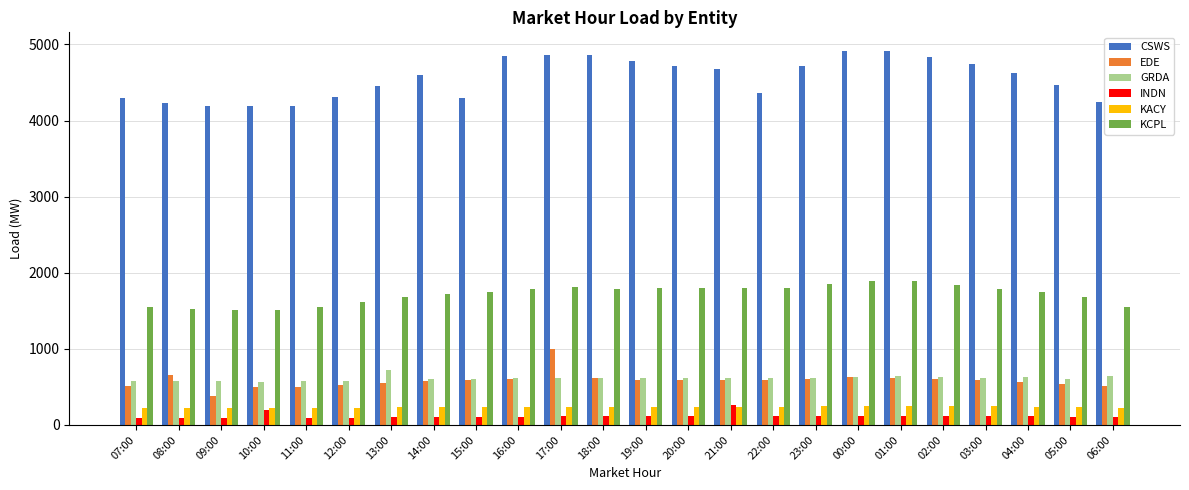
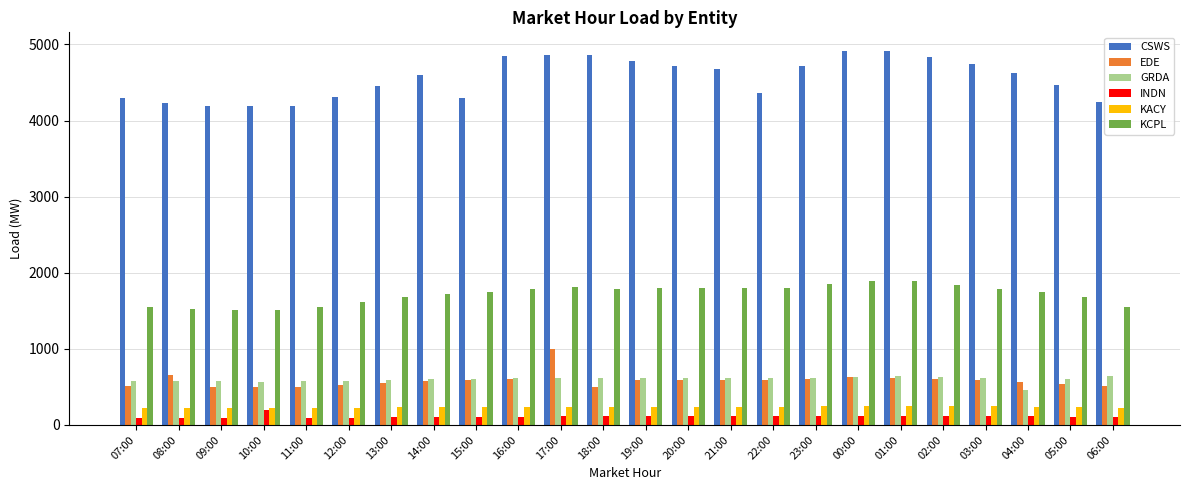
  {
    "CSWS": {
      "07:00": 4300,
      "08:00": 4200,
      "09:00": 4200,
      "10:00": 4200,
      "11:00": 4200,
      "12:00": 4300,
      "13:00": 4500,
      "14:00": 4600,
      "15:00": 4300,
      "16:00": 4800,
      "17:00": 4900,
      "18:00": 4900,
      "19:00": 4800,
      "20:00": 4700,
      "21:00": 4700,
      "22:00": 4400,
      "23:00": 4700,
      "00:00": 4900,
      "01:00": 4900,
      "02:00": 4800,
      "03:00": 4700,
      "04:00": 4600,
      "05:00": 4500,
      "06:00": 4200
    },
    "EDE": {
      "07:00": 500,
      "08:00": 700,
-     "09:00": 400,
+     "09:00": 500,
      "10:00": 500,
      "11:00": 500,
      "12:00": 500,
      "13:00": 600,
      "14:00": 600,
      "15:00": 600,
      "16:00": 600,
      "17:00": 1000,
-     "18:00": 600,
+     "18:00": 500,
      "19:00": 600,
      "20:00": 600,
      "21:00": 600,
      "22:00": 600,
      "23:00": 600,
      "00:00": 600,
      "01:00": 600,
      "02:00": 600,
      "03:00": 600,
      "04:00": 600,
      "05:00": 500,
      "06:00": 500
    },
    "GRDA": {
      "07:00": 600,
      "08:00": 600,
      "09:00": 600,
      "10:00": 600,
      "11:00": 600,
      "12:00": 600,
-     "13:00": 700,
+     "13:00": 600,
      "14:00": 600,
      "15:00": 600,
      "16:00": 600,
      "17:00": 600,
      "18:00": 600,
      "19:00": 600,
      "20:00": 600,
      "21:00": 600,
      "22:00": 600,
      "23:00": 600,
      "00:00": 600,
      "01:00": 600,
      "02:00": 600,
      "03:00": 600,
-     "04:00": 600,
+     "04:00": 500,
      "05:00": 600,
      "06:00": 600
    },
    "INDN": {
      "07:00": 100,
      "08:00": 100,
      "09:00": 100,
      "10:00": 200,
      "11:00": 100,
      "12:00": 100,
      "13:00": 100,
      "14:00": 100,
      "15:00": 100,
      "16:00": 100,
      "17:00": 100,
      "18:00": 100,
      "19:00": 100,
      "20:00": 100,
-     "21:00": 300,
+     "21:00": 100,
      "22:00": 100,
      "23:00": 100,
      "00:00": 100,
      "01:00": 100,
      "02:00": 100,
      "03:00": 100,
      "04:00": 100,
      "05:00": 100,
      "06:00": 100
    },
    "KACY": {
      "07:00": 200,
      "08:00": 200,
      "09:00": 200,
      "10:00": 200,
      "11:00": 200,
      "12:00": 200,
      "13:00": 200,
      "14:00": 200,
      "15:00": 200,
      "16:00": 200,
      "17:00": 200,
      "18:00": 200,
      "19:00": 200,
      "20:00": 200,
      "21:00": 200,
      "22:00": 200,
      "23:00": 200,
      "00:00": 300,
      "01:00": 300,
      "02:00": 200,
      "03:00": 200,
      "04:00": 200,
      "05:00": 200,
      "06:00": 200
    },
    "KCPL": {
      "07:00": 1600,
      "08:00": 1500,
      "09:00": 1500,
      "10:00": 1500,
      "11:00": 1500,
      "12:00": 1600,
      "13:00": 1700,
      "14:00": 1700,
      "15:00": 1700,
      "16:00": 1800,
      "17:00": 1800,
      "18:00": 1800,
      "19:00": 1800,
      "20:00": 1800,
      "21:00": 1800,
      "22:00": 1800,
      "23:00": 1800,
      "00:00": 1900,
      "01:00": 1900,
      "02:00": 1800,
      "03:00": 1800,
      "04:00": 1700,
      "05:00": 1700,
      "06:00": 1600
    }
  }
